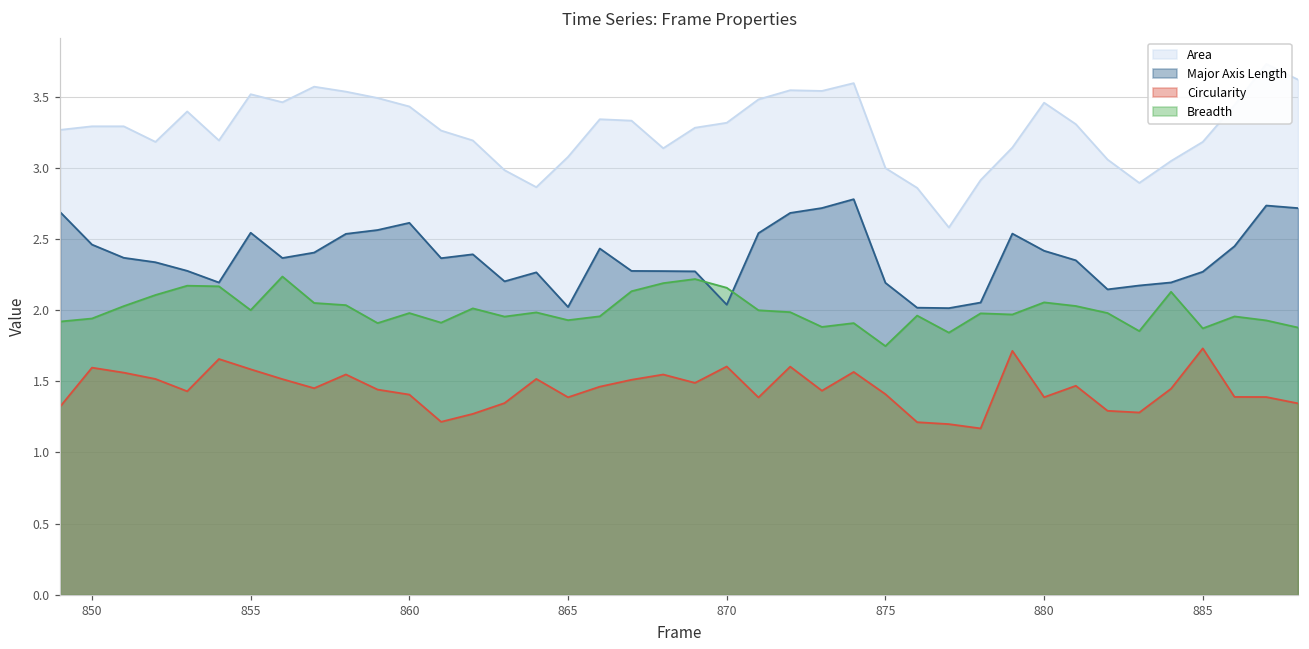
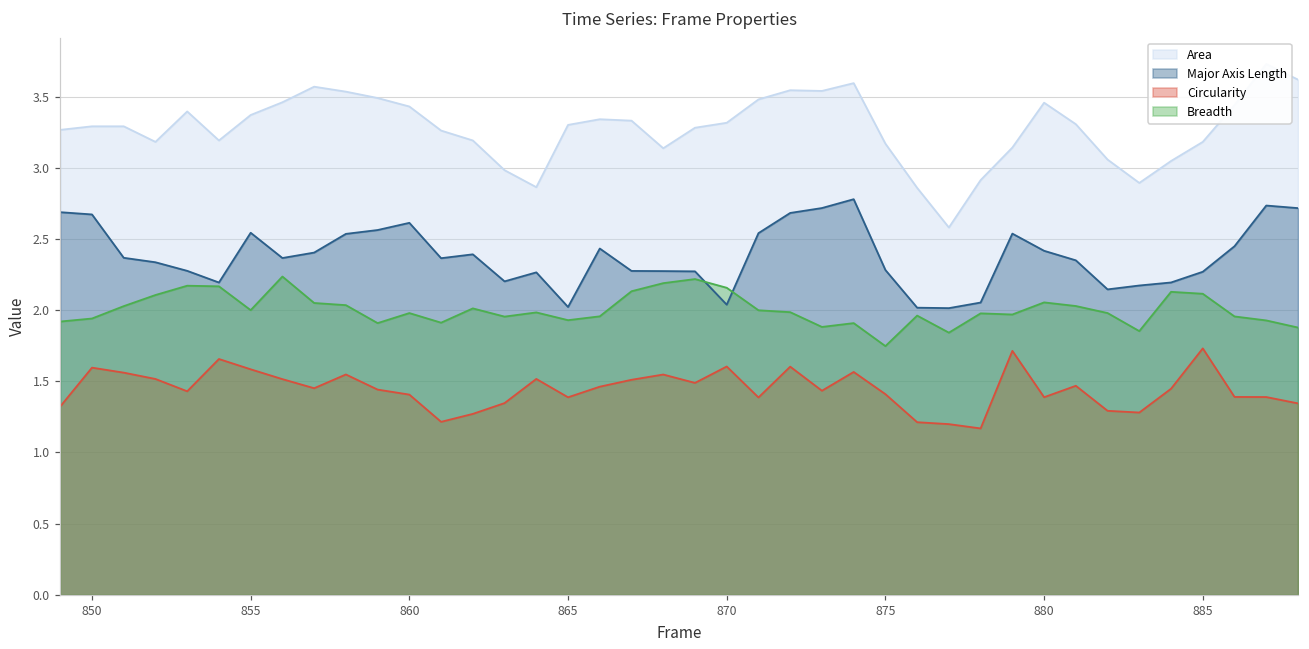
  {
    "Area": {
      "850": 3.29,
-     "855": 3.52,
+     "855": 3.37,
      "860": 3.43,
-     "865": 3.08,
+     "865": 3.30,
      "870": 3.32,
-     "875": 3.00,
+     "875": 3.17,
      "880": 3.46,
      "885": 3.18
    },
    "Major Axis Length": {
-     "850": 2.46,
+     "850": 2.67,
      "855": 2.54,
      "860": 2.61,
      "865": 2.02,
      "870": 2.04,
-     "875": 2.19,
+     "875": 2.28,
      "880": 2.42,
      "885": 2.27
    },
    "Circularity": {
      "850": 1.60,
      "855": 1.58,
      "860": 1.41,
      "865": 1.39,
      "870": 1.60,
      "875": 1.41,
      "880": 1.39,
      "885": 1.73
    },
    "Breadth": {
      "850": 1.94,
      "855": 2.00,
      "860": 1.98,
      "865": 1.93,
      "870": 2.16,
      "875": 1.75,
      "880": 2.05,
-     "885": 1.87
+     "885": 2.11
    }
  }
